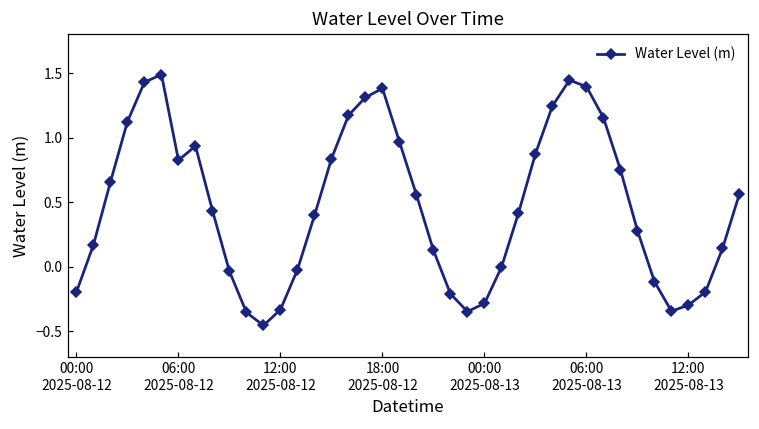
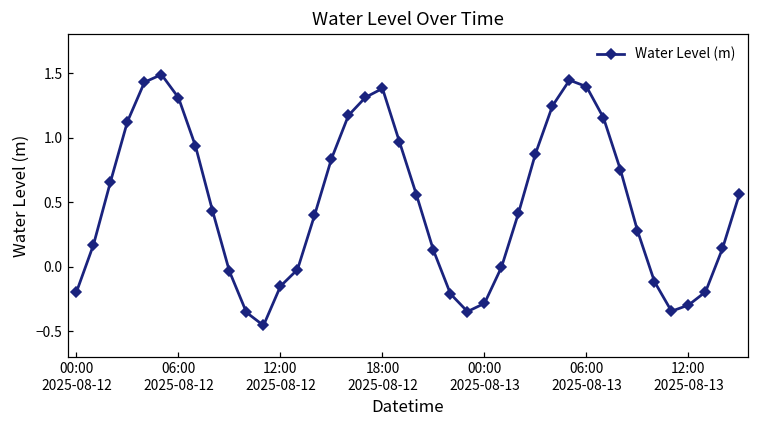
  {
    "00:00 2025-08-12": -0.20,
-   "06:00 2025-08-12": 0.82,
-   "12:00 2025-08-12": -0.33,
+   "06:00 2025-08-12": 1.31,
+   "12:00 2025-08-12": -0.15,
    "18:00 2025-08-12": 1.38,
    "00:00 2025-08-13": -0.28,
    "06:00 2025-08-13": 1.40,
    "12:00 2025-08-13": -0.30
  }
